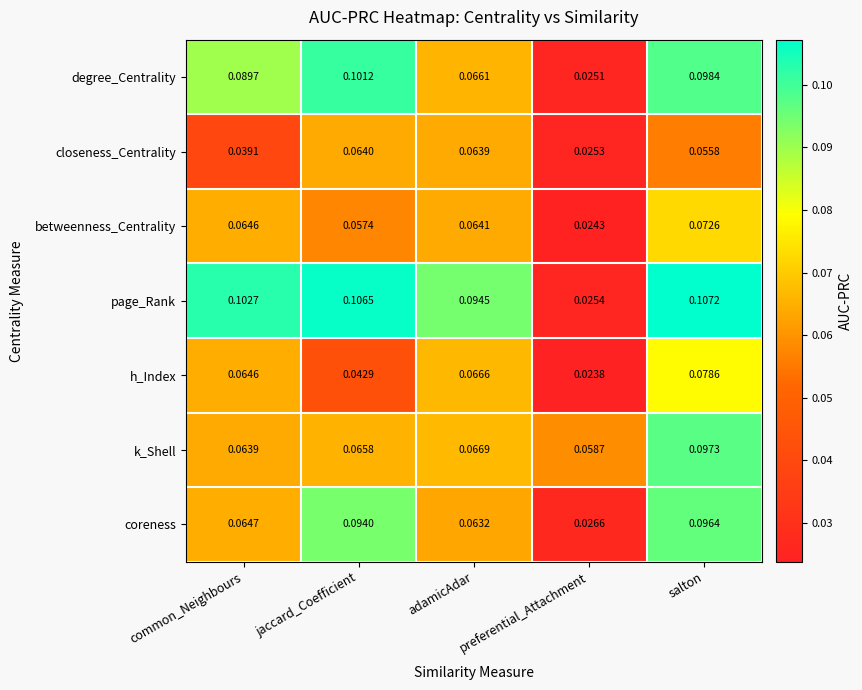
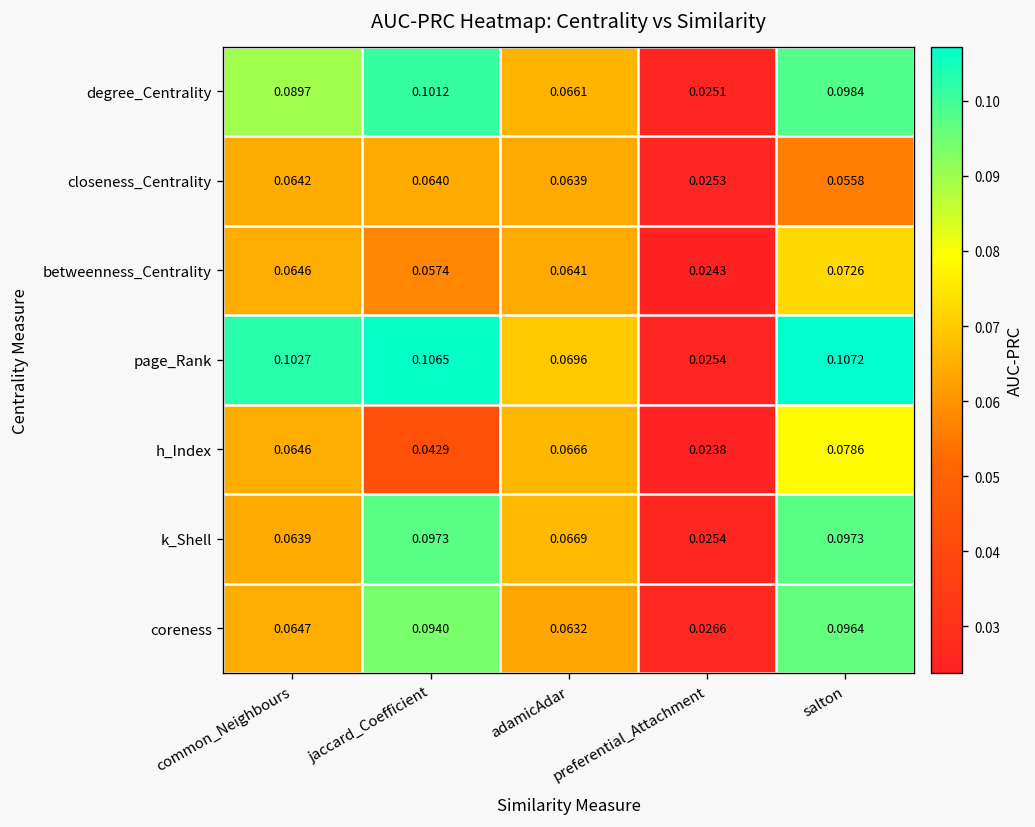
  {
    "degree_Centrality": {
      "common_Neighbours": 0.0897,
      "jaccard_Coefficient": 0.1012,
      "adamicAdar": 0.0661,
      "preferential_Attachment": 0.0251,
      "salton": 0.0984
    },
    "closeness_Centrality": {
-     "common_Neighbours": 0.0391,
+     "common_Neighbours": 0.0642,
      "jaccard_Coefficient": 0.0640,
      "adamicAdar": 0.0639,
      "preferential_Attachment": 0.0253,
      "salton": 0.0558
    },
    "betweenness_Centrality": {
      "common_Neighbours": 0.0646,
      "jaccard_Coefficient": 0.0574,
      "adamicAdar": 0.0641,
      "preferential_Attachment": 0.0243,
      "salton": 0.0726
    },
    "page_Rank": {
      "common_Neighbours": 0.1027,
      "jaccard_Coefficient": 0.1065,
-     "adamicAdar": 0.0945,
+     "adamicAdar": 0.0696,
      "preferential_Attachment": 0.0254,
      "salton": 0.1072
    },
    "h_Index": {
      "common_Neighbours": 0.0646,
      "jaccard_Coefficient": 0.0429,
      "adamicAdar": 0.0666,
      "preferential_Attachment": 0.0238,
      "salton": 0.0786
    },
    "k_Shell": {
      "common_Neighbours": 0.0639,
-     "jaccard_Coefficient": 0.0658,
+     "jaccard_Coefficient": 0.0973,
      "adamicAdar": 0.0669,
-     "preferential_Attachment": 0.0587,
+     "preferential_Attachment": 0.0254,
      "salton": 0.0973
    },
    "coreness": {
      "common_Neighbours": 0.0647,
      "jaccard_Coefficient": 0.0940,
      "adamicAdar": 0.0632,
      "preferential_Attachment": 0.0266,
      "salton": 0.0964
    }
  }
